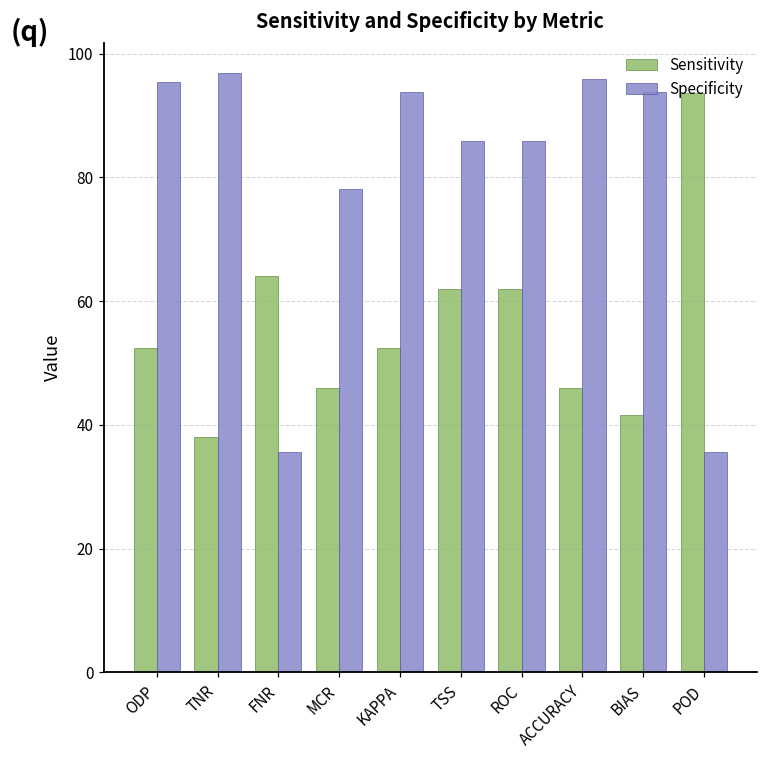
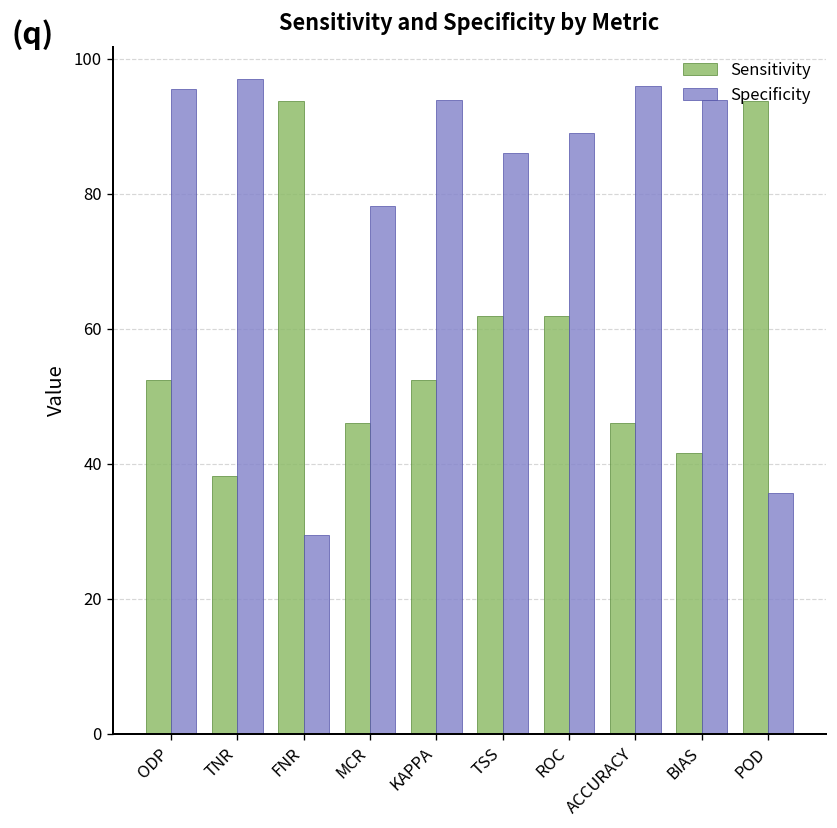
  {
    "Sensitivity": {
      "ODP": 52,
      "TNR": 38,
-     "FNR": 64,
+     "FNR": 94,
      "MCR": 46,
      "KAPPA": 52,
      "TSS": 62,
      "ROC": 62,
      "ACCURACY": 46,
      "BIAS": 42,
      "POD": 94
    },
    "Specificity": {
      "ODP": 95,
      "TNR": 97,
-     "FNR": 36,
+     "FNR": 29,
      "MCR": 78,
      "KAPPA": 94,
      "TSS": 86,
-     "ROC": 86,
+     "ROC": 89,
      "ACCURACY": 96,
      "BIAS": 94,
      "POD": 36
    }
  }
